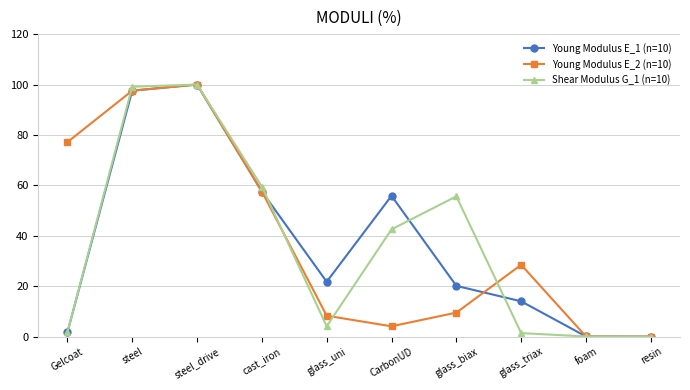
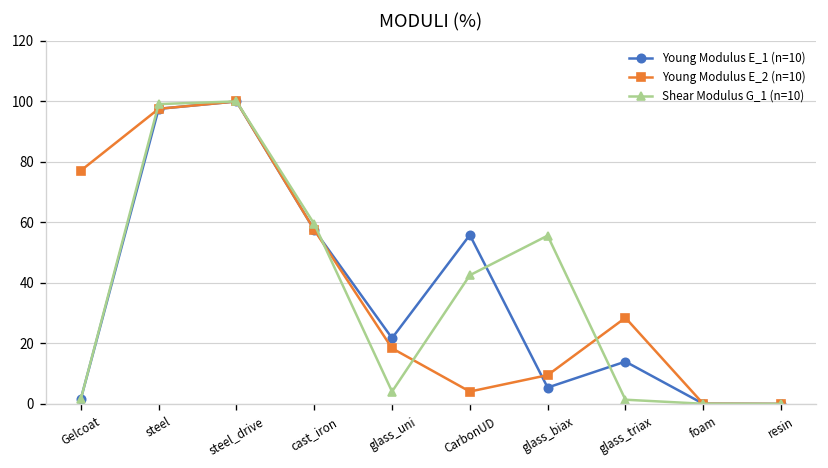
  {
    "Young Modulus E_1 (n=10)": {
      "glass_uni": 22,
      "CarbonUD": 56,
-     "glass_biax": 20,
+     "glass_biax": 5,
      "glass_triax": 14
    },
    "Young Modulus E_2 (n=10)": {
      "Gelcoat": 77,
-     "glass_uni": 8,
+     "glass_uni": 18,
      "CarbonUD": 4,
      "glass_biax": 10,
      "glass_triax": 28
    },
    "Shear Modulus G_1 (n=10)": {
      "steel": 99,
      "cast_iron": 60,
      "glass_uni": 4,
      "CarbonUD": 43,
      "glass_biax": 56,
      "glass_triax": 1
    }
  }
